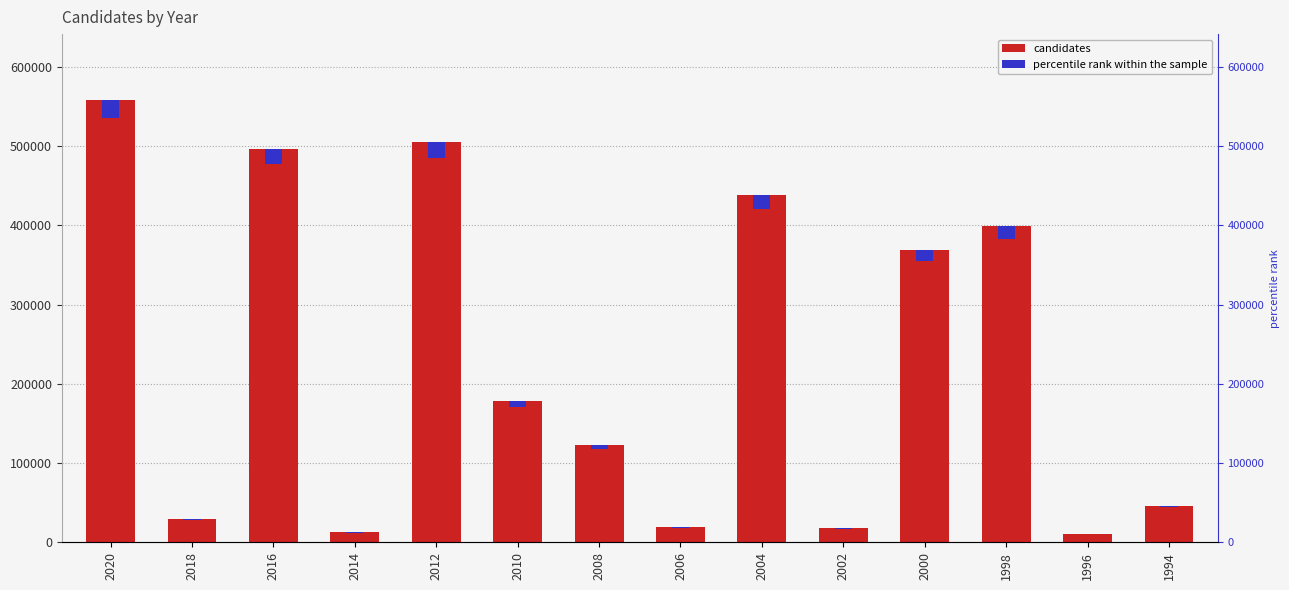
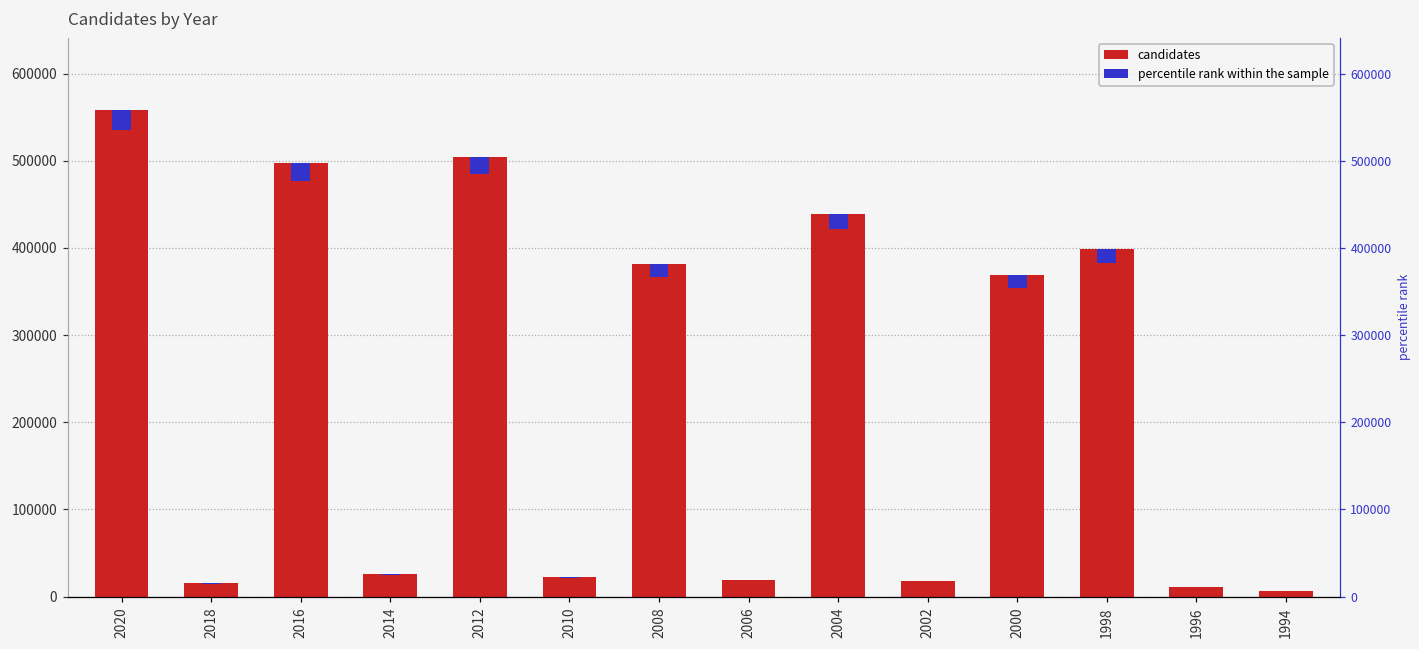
  {
    "candidates": {
      "2020": 560000,
-     "2018": 30000,
+     "2018": 20000,
      "2016": 500000,
-     "2014": 10000,
+     "2014": 30000,
      "2012": 500000,
-     "2010": 180000,
-     "2008": 120000,
+     "2010": 20000,
+     "2008": 380000,
      "2006": 20000,
      "2004": 440000,
      "2002": 20000,
      "2000": 370000,
      "1998": 400000,
      "1996": 10000,
-     "1994": 50000
+     "1994": 10000
    }
  }
